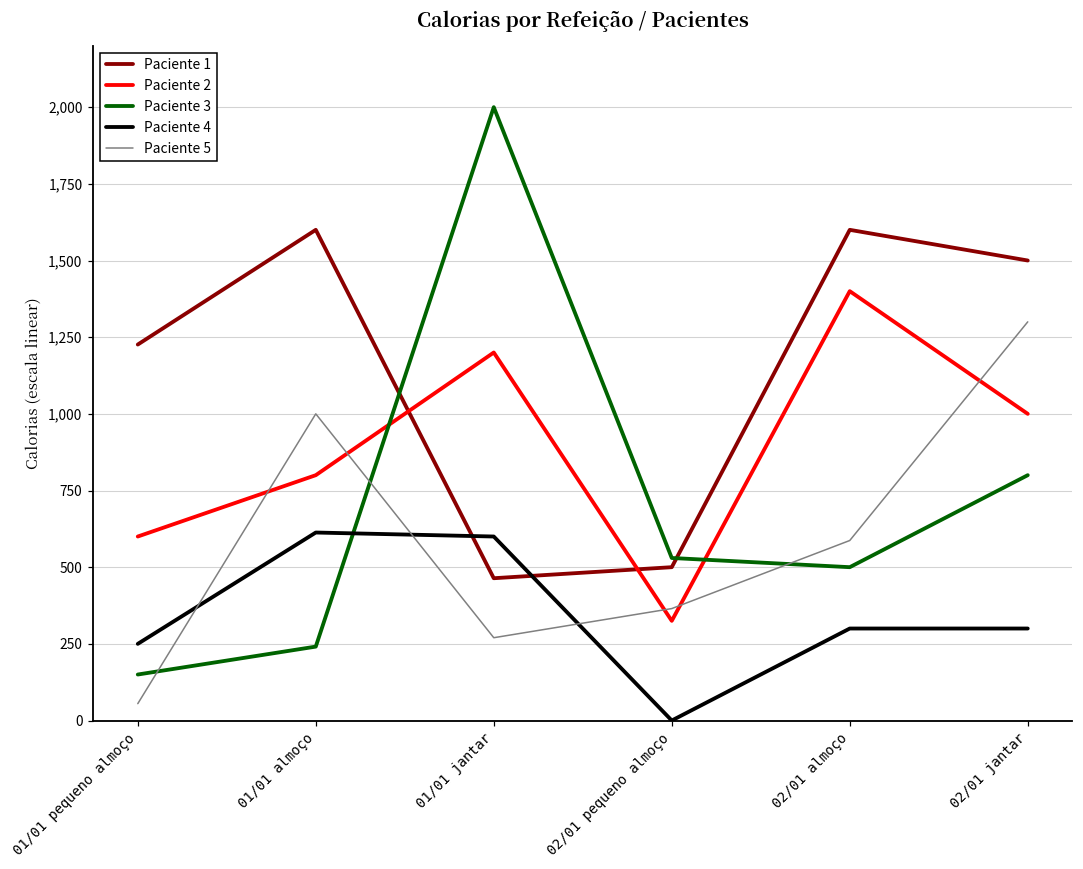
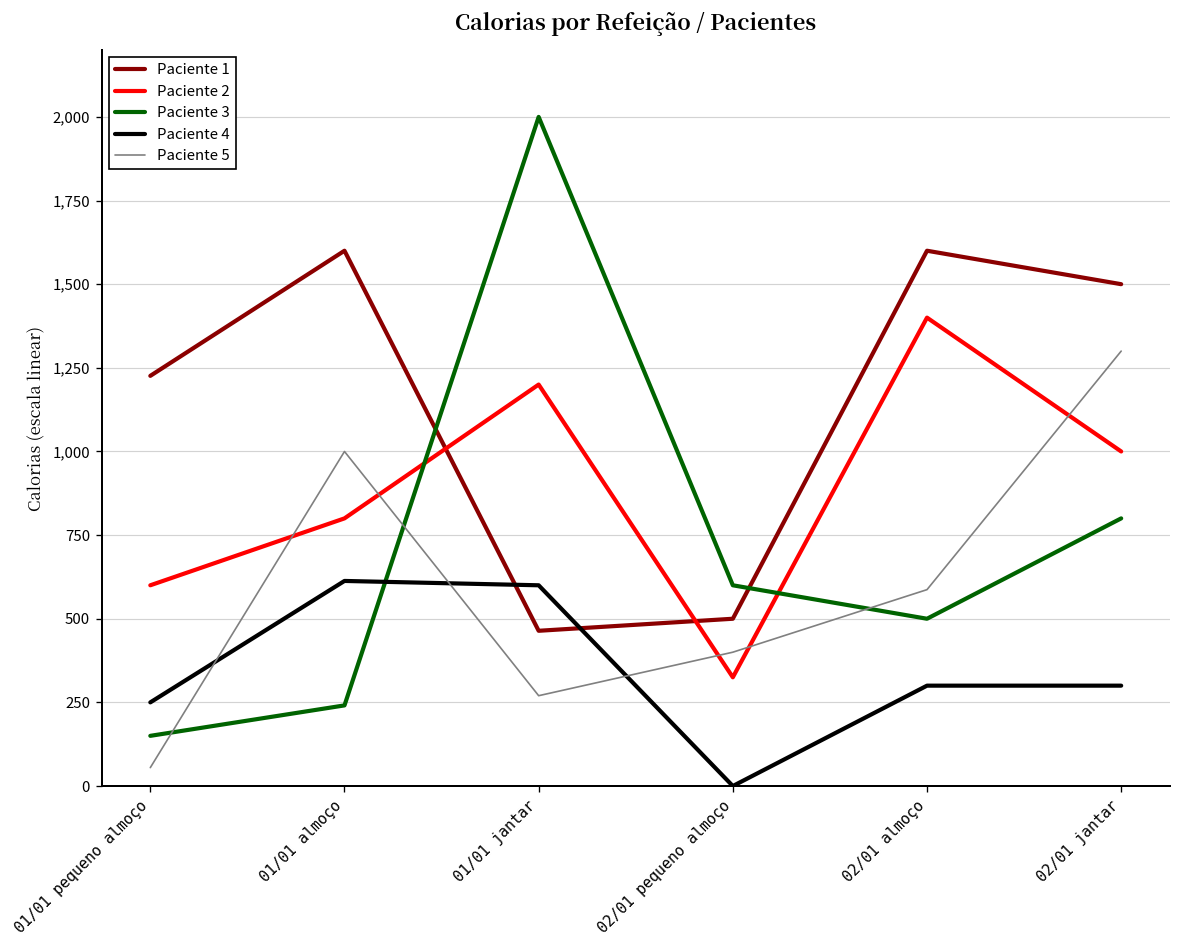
  {
    "Paciente 1": {
      "01/01 pequeno almoço": "1,230",
      "01/01 almoço": "1,600",
      "01/01 jantar": "460",
      "02/01 pequeno almoço": "500",
      "02/01 almoço": "1,600",
      "02/01 jantar": "1,500"
    },
    "Paciente 2": {
      "01/01 pequeno almoço": "600",
      "01/01 almoço": "800",
      "01/01 jantar": "1,200",
      "02/01 pequeno almoço": "330",
      "02/01 almoço": "1,400",
      "02/01 jantar": "1,000"
    },
    "Paciente 3": {
      "01/01 pequeno almoço": "150",
      "01/01 almoço": "240",
      "01/01 jantar": "2,000",
-     "02/01 pequeno almoço": "530",
+     "02/01 pequeno almoço": "600",
      "02/01 almoço": "500",
      "02/01 jantar": "800"
    },
    "Paciente 4": {
      "01/01 pequeno almoço": "250",
      "01/01 almoço": "610",
      "01/01 jantar": "600",
      "02/01 pequeno almoço": "0",
      "02/01 almoço": "300",
      "02/01 jantar": "300"
    },
    "Paciente 5": {
      "01/01 pequeno almoço": "60",
      "01/01 almoço": "1,000",
      "01/01 jantar": "270",
-     "02/01 pequeno almoço": "370",
+     "02/01 pequeno almoço": "400",
      "02/01 almoço": "590",
      "02/01 jantar": "1,300"
    }
  }
